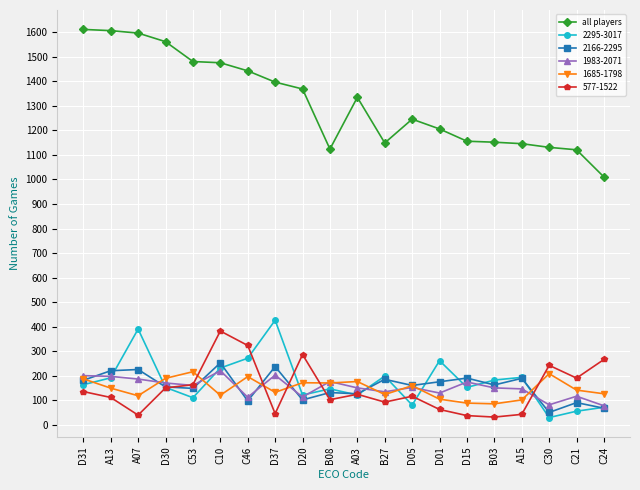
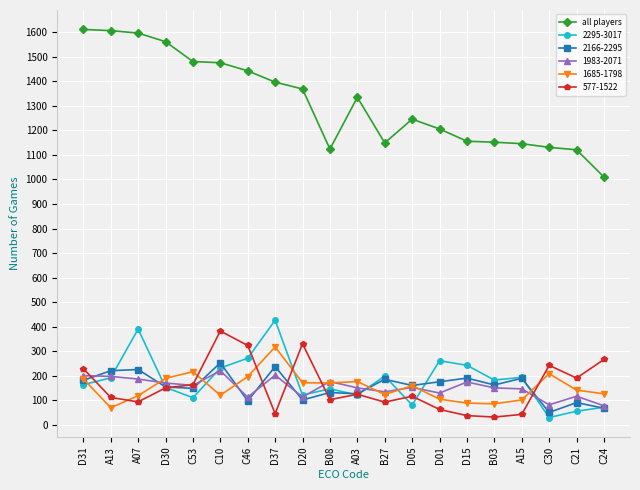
  {
    "all players": {
      "D31": 1610,
      "A13": 1610,
      "A07": 1600,
      "D30": 1560,
      "C53": 1480,
      "C10": 1480,
      "C46": 1440,
      "D37": 1400,
      "D20": 1370,
      "B08": 1120,
      "A03": 1340,
      "B27": 1150,
      "D05": 1250,
      "D01": 1210,
      "D15": 1160,
      "B03": 1150,
      "A15": 1150,
      "C30": 1130,
      "C21": 1120,
      "C24": 1010
    },
    "2295-3017": {
      "D31": 160,
      "A07": 390,
      "C53": 110,
      "C10": 230,
      "C46": 270,
      "D37": 430,
      "B08": 150,
      "B27": 200,
      "D05": 80,
      "D01": 260,
-     "D15": 150,
+     "D15": 240,
      "B03": 180,
      "C30": 30,
      "C21": 60
    },
    "2166-2295": {
      "A13": 220,
      "A07": 230,
      "C53": 150,
      "C10": 250,
      "C46": 100,
      "D37": 240,
      "D20": 100,
      "B08": 130,
      "B27": 190,
      "D01": 180,
      "D15": 190,
      "B03": 160,
      "C30": 50,
      "C21": 90
    },
    "1983-2071": {
      "D31": 200,
      "A07": 190,
      "D30": 170,
      "C10": 220,
      "C46": 110,
      "D37": 200,
      "A03": 150,
      "B27": 130,
      "D01": 130,
      "D15": 170,
      "B03": 150,
      "A15": 150,
      "C30": 80,
      "C21": 120
    },
    "1685-1798": {
-     "A13": 150,
+     "A13": 70,
      "A07": 120,
      "D30": 190,
      "C53": 220,
      "C10": 120,
      "C46": 200,
-     "D37": 130,
+     "D37": 320,
      "D20": 170,
      "A03": 180,
      "B27": 120,
      "D01": 100,
      "D15": 90,
      "B03": 90,
      "A15": 100,
      "C30": 210,
      "C21": 140,
      "C24": 130
    },
    "577-1522": {
-     "D31": 140,
+     "D31": 230,
      "A13": 110,
-     "A07": 40,
+     "A07": 90,
      "C10": 380,
      "C46": 320,
      "D37": 50,
-     "D20": 290,
+     "D20": 330,
      "B08": 100,
      "B27": 90,
      "D05": 120,
      "D01": 60,
      "D15": 40,
      "B03": 30,
      "A15": 40,
      "C30": 240,
      "C21": 190,
      "C24": 270
    }
  }
